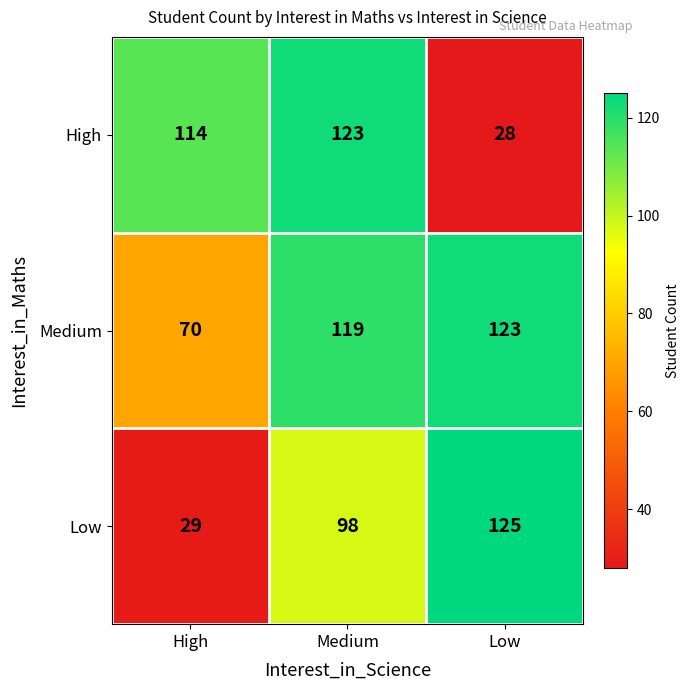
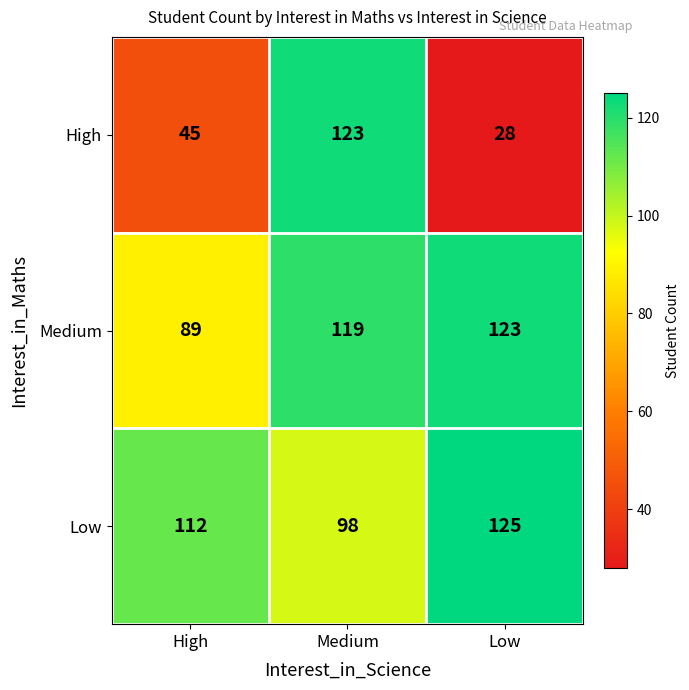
  {
    "High": {
-     "High": 114,
+     "High": 45,
      "Medium": 123,
      "Low": 28
    },
    "Medium": {
-     "High": 70,
+     "High": 89,
      "Medium": 119,
      "Low": 123
    },
    "Low": {
-     "High": 29,
+     "High": 112,
      "Medium": 98,
      "Low": 125
    }
  }
